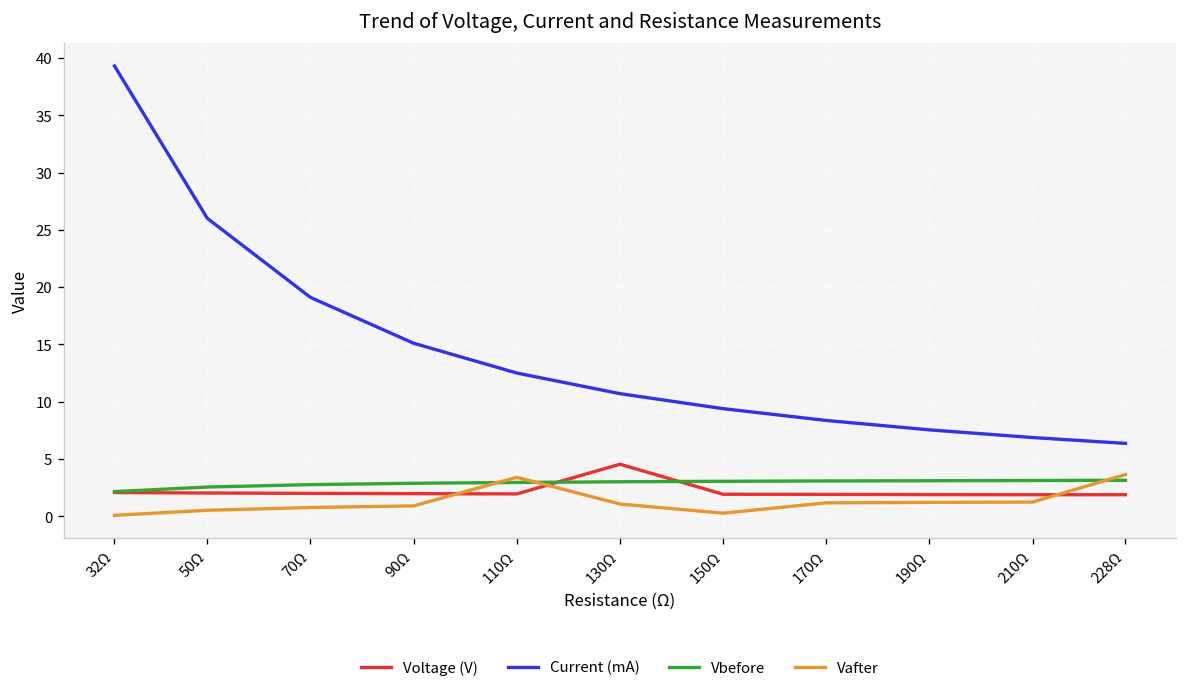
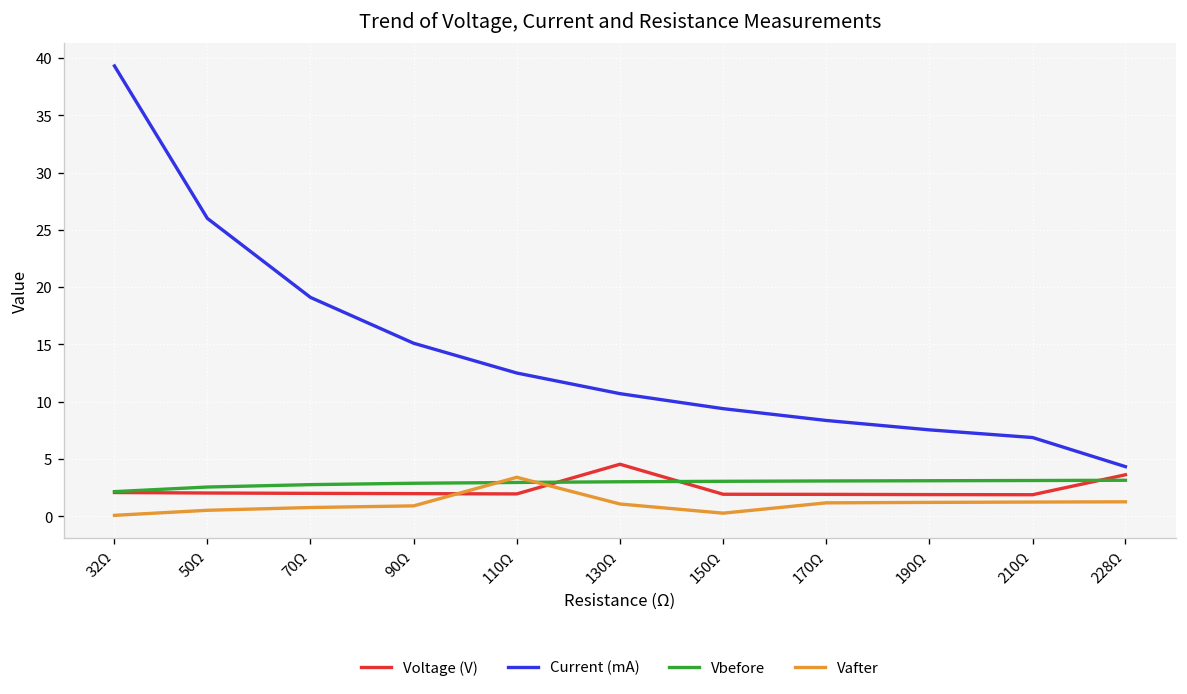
  {
    "Voltage (V)": {
      "50Ω": 2,
      "70Ω": 2,
      "90Ω": 2,
      "110Ω": 2,
      "130Ω": 5,
      "150Ω": 2,
      "170Ω": 2,
      "190Ω": 2,
      "210Ω": 2,
-     "228Ω": 2
+     "228Ω": 4
    },
    "Current (mA)": {
      "32Ω": 39,
      "50Ω": 26,
      "70Ω": 19,
      "90Ω": 15,
      "110Ω": 13,
      "130Ω": 11,
      "150Ω": 9,
      "170Ω": 8,
      "190Ω": 8,
      "210Ω": 7,
-     "228Ω": 6
+     "228Ω": 4
    },
    "Vbefore": {
      "50Ω": 3,
      "70Ω": 3,
      "90Ω": 3,
      "110Ω": 3,
      "130Ω": 3,
      "150Ω": 3,
      "170Ω": 3,
      "190Ω": 3,
      "210Ω": 3,
      "228Ω": 3
    },
    "Vafter": {
      "32Ω": 0,
      "50Ω": 1,
      "70Ω": 1,
      "90Ω": 1,
      "110Ω": 3,
      "130Ω": 1,
      "150Ω": 0,
      "170Ω": 1,
      "190Ω": 1,
      "210Ω": 1,
-     "228Ω": 4
+     "228Ω": 1
    }
  }
